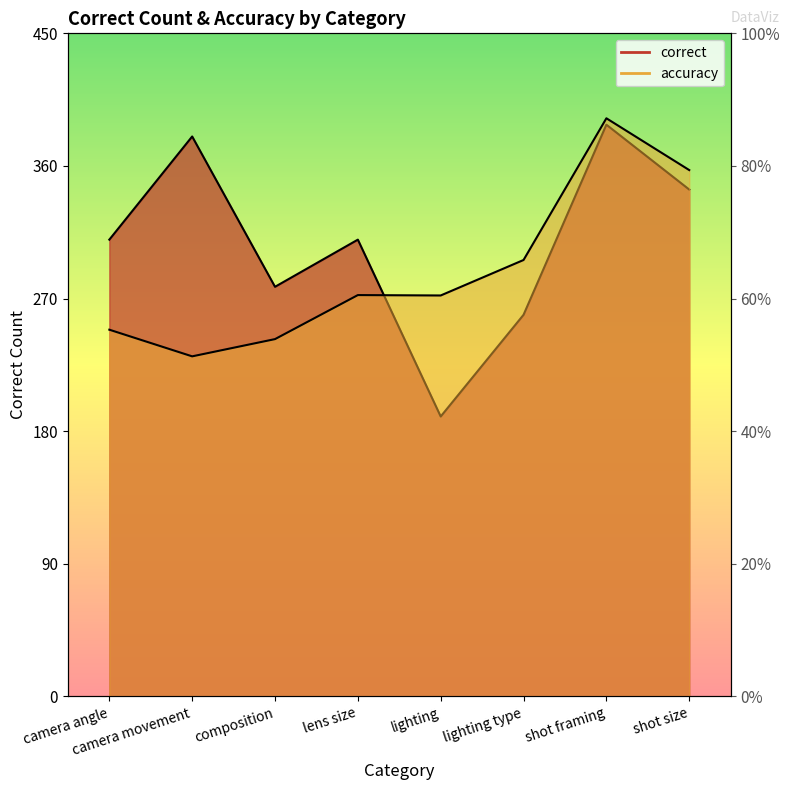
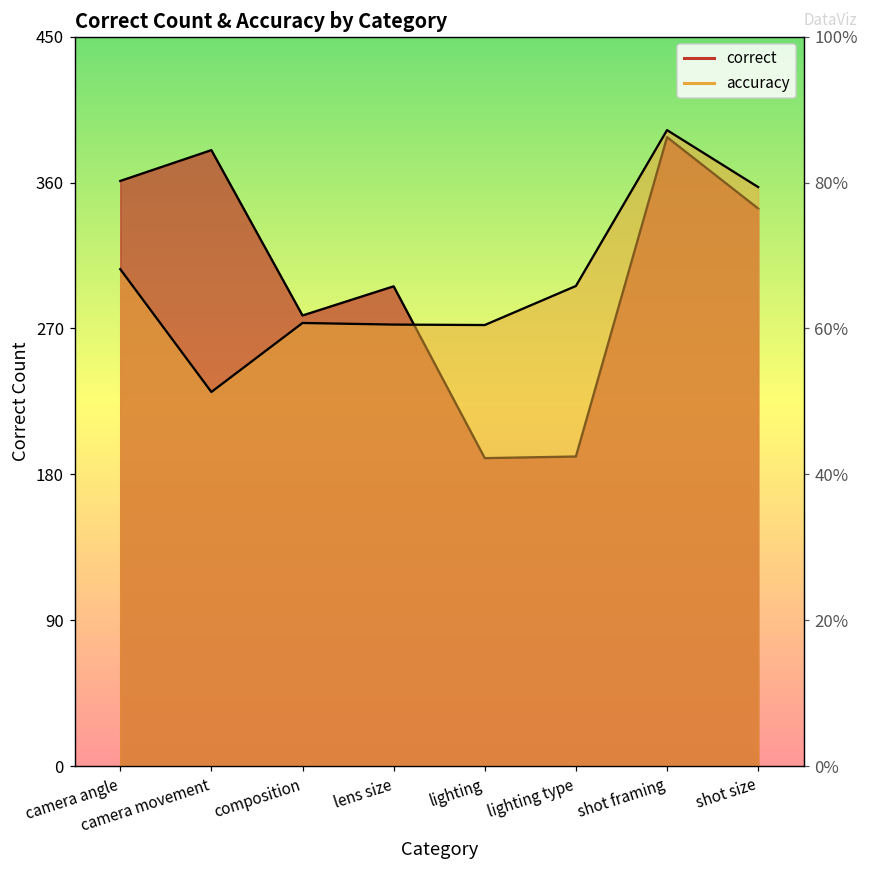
  {
    "correct": {
-     "camera angle": "310",
+     "camera angle": "361",
      "camera movement": "380",
      "composition": "278",
-     "lens size": "310",
+     "lens size": "296",
      "lighting": "190",
-     "lighting type": "259",
+     "lighting type": "191",
      "shot framing": "388",
      "shot size": "344"
    },
    "accuracy": {
-     "camera angle": "55%",
+     "camera angle": "68%",
      "camera movement": "51%",
-     "composition": "54%",
+     "composition": "61%",
      "lens size": "61%",
      "lighting": "60%",
      "lighting type": "66%",
      "shot framing": "87%",
      "shot size": "79%"
    }
  }
